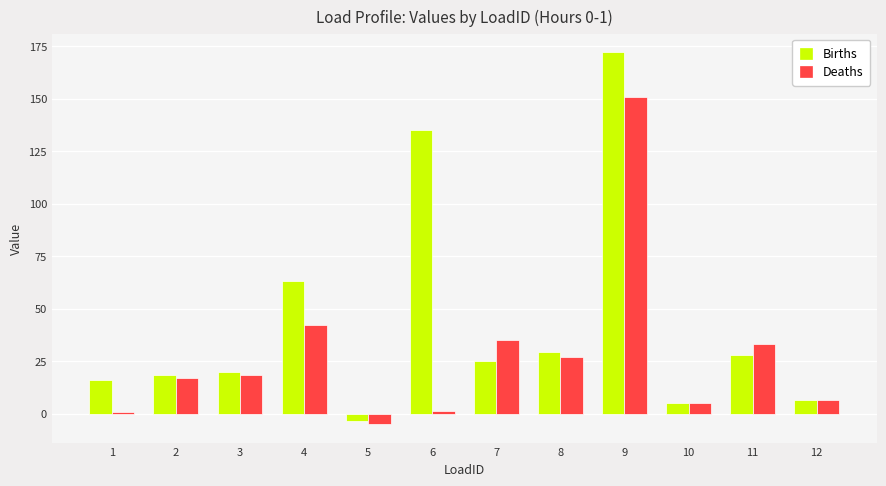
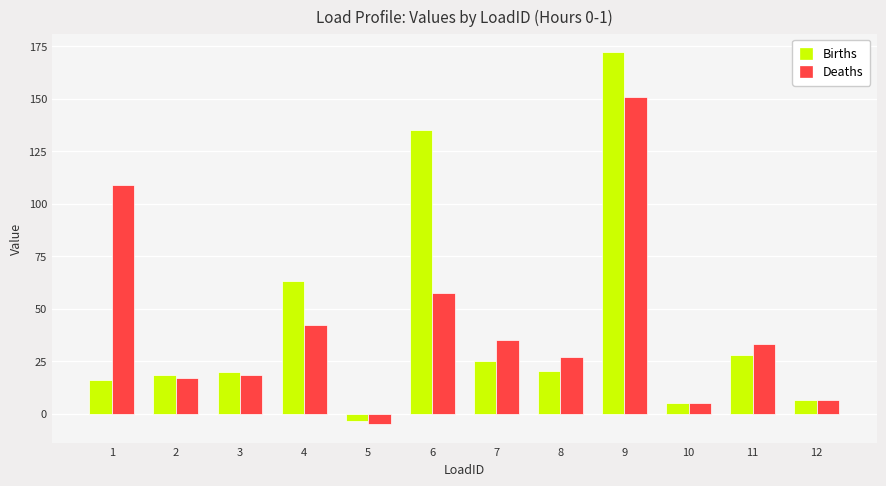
  {
    "Births": {
      "1": 16,
      "2": 18,
      "3": 20,
      "4": 63,
      "5": -4,
      "6": 135,
      "7": 25,
-     "8": 29,
+     "8": 20,
      "9": 172,
      "10": 5,
      "11": 28,
      "12": 7
    },
    "Deaths": {
-     "1": 1,
+     "1": 109,
      "2": 17,
      "3": 18,
      "4": 42,
      "5": -5,
-     "6": 1,
+     "6": 57,
      "7": 35,
      "8": 27,
      "9": 151,
      "10": 5,
      "11": 33,
      "12": 7
    }
  }
